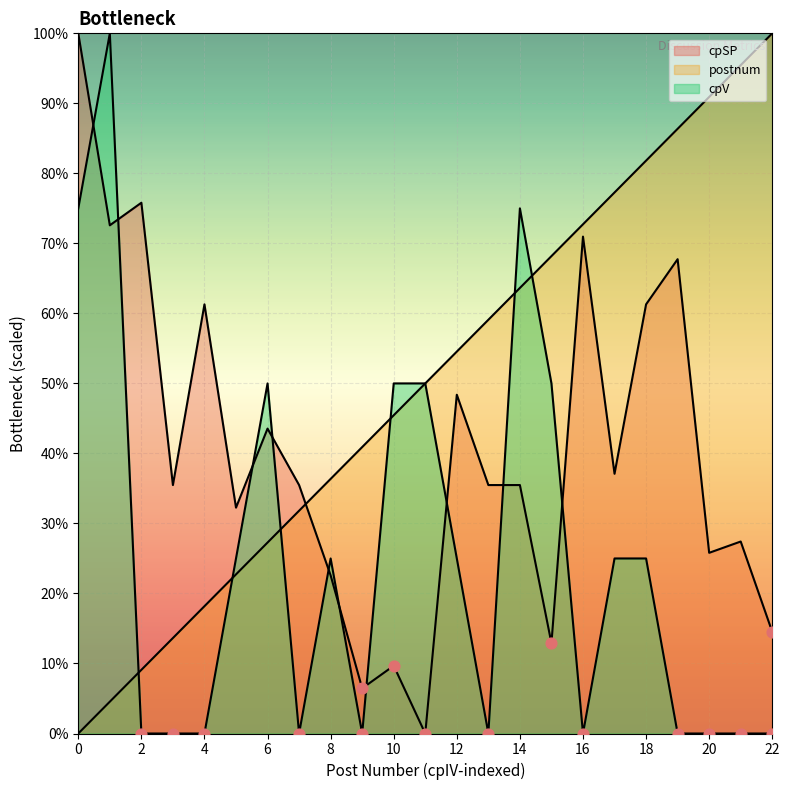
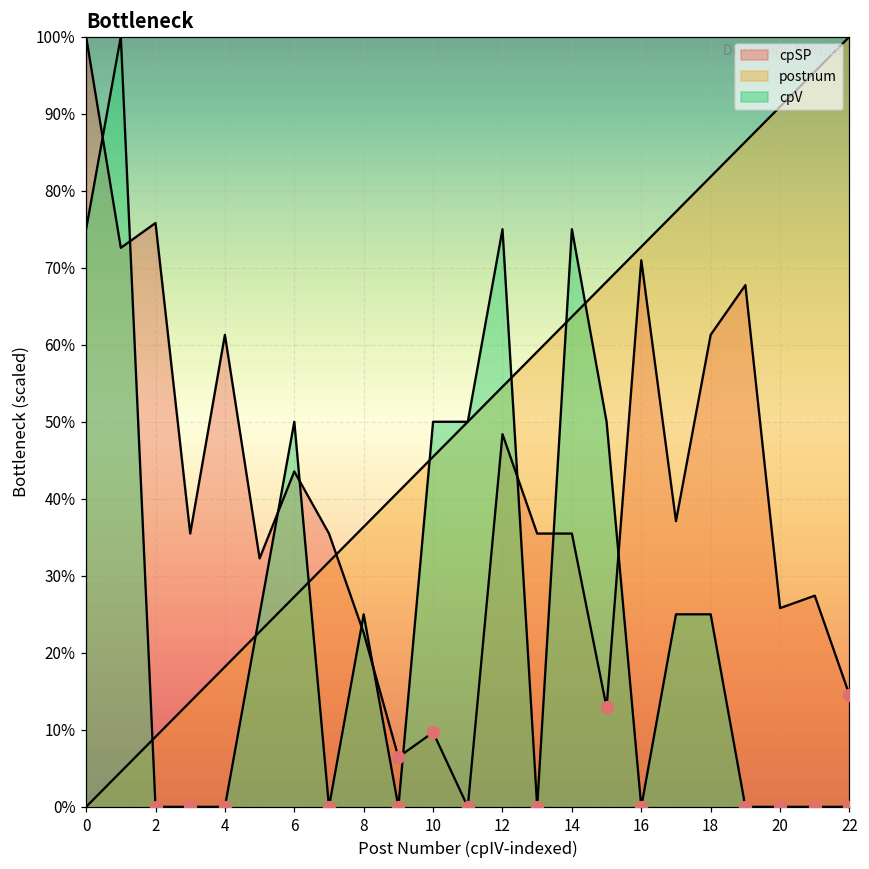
  {
    "cpV": {
      "0": "75%",
      "6": "50%",
      "8": "25%",
      "10": "50%",
-     "12": "25%",
+     "12": "75%",
      "14": "75%",
      "18": "25%"
    }
  }
